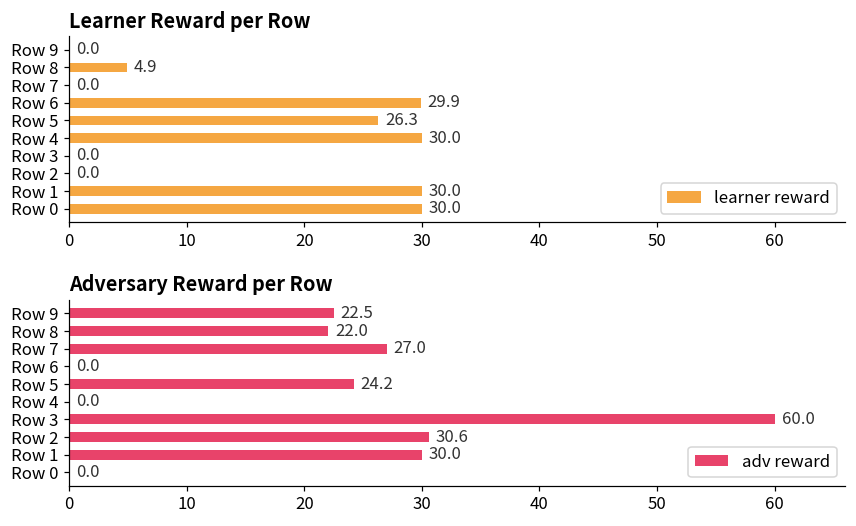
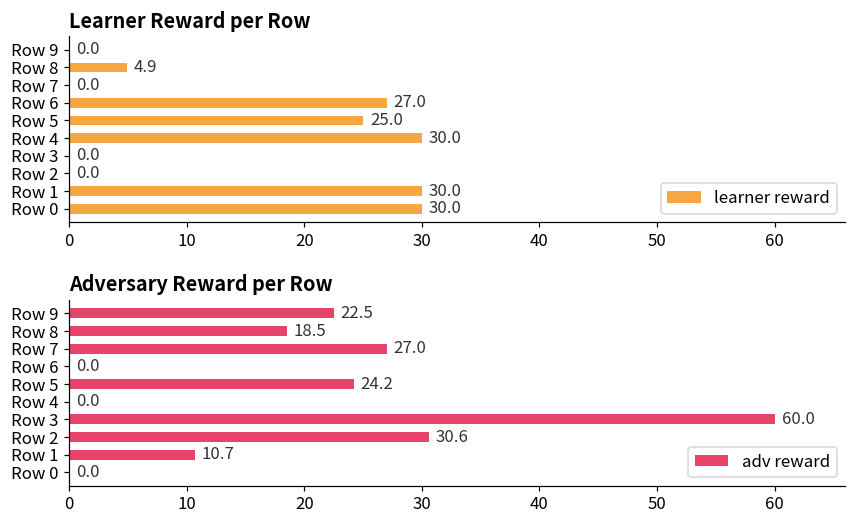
  {
    "Learner Reward per Row": {
      "Row 9": 0.0,
      "Row 8": 4.9,
      "Row 7": 0.0,
-     "Row 6": 29.9,
-     "Row 5": 26.3,
+     "Row 6": 27.0,
+     "Row 5": 25.0,
      "Row 4": 30.0,
      "Row 3": 0.0,
      "Row 2": 0.0,
      "Row 1": 30.0,
      "Row 0": 30.0
    },
    "Adversary Reward per Row": {
      "Row 9": 22.5,
-     "Row 8": 22.0,
+     "Row 8": 18.5,
      "Row 7": 27.0,
      "Row 6": 0.0,
      "Row 5": 24.2,
      "Row 4": 0.0,
      "Row 3": 60.0,
      "Row 2": 30.6,
-     "Row 1": 30.0,
+     "Row 1": 10.7,
      "Row 0": 0.0
    }
  }
